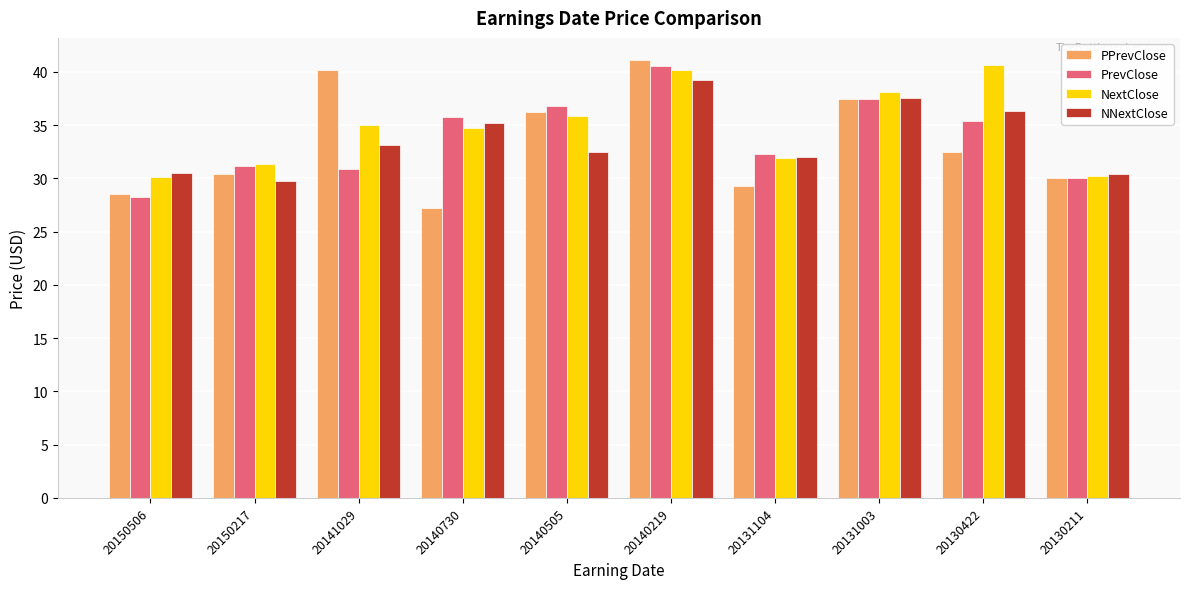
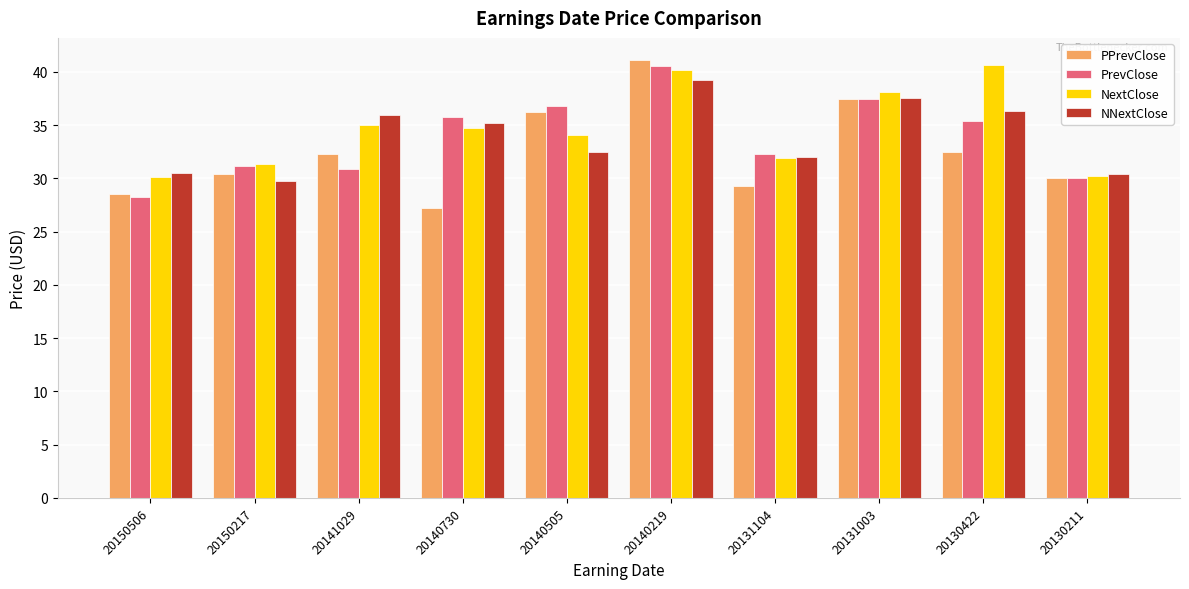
  {
    "PPrevClose": {
      "20150506": 28.5,
      "20150217": 30.5,
-     "20141029": 40.1,
+     "20141029": 32.3,
      "20140730": 27.2,
      "20140505": 36.3,
      "20140219": 41.1,
      "20131104": 29.3,
      "20131003": 37.4,
      "20130422": 32.5,
      "20130211": 30.0
    },
    "PrevClose": {
      "20150506": 28.3,
      "20150217": 31.1,
      "20141029": 30.9,
      "20140730": 35.8,
      "20140505": 36.8,
      "20140219": 40.6,
      "20131104": 32.3,
      "20131003": 37.4,
      "20130422": 35.4,
      "20130211": 30.0
    },
    "NextClose": {
      "20150506": 30.1,
      "20150217": 31.3,
      "20141029": 35.0,
      "20140730": 34.7,
-     "20140505": 35.9,
+     "20140505": 34.1,
      "20140219": 40.2,
      "20131104": 31.9,
      "20131003": 38.1,
      "20130422": 40.6,
      "20130211": 30.2
    },
    "NNextClose": {
      "20150506": 30.5,
      "20150217": 29.8,
-     "20141029": 33.1,
+     "20141029": 36.0,
      "20140730": 35.2,
      "20140505": 32.4,
      "20140219": 39.3,
      "20131104": 32.0,
      "20131003": 37.6,
      "20130422": 36.3,
      "20130211": 30.4
    }
  }
